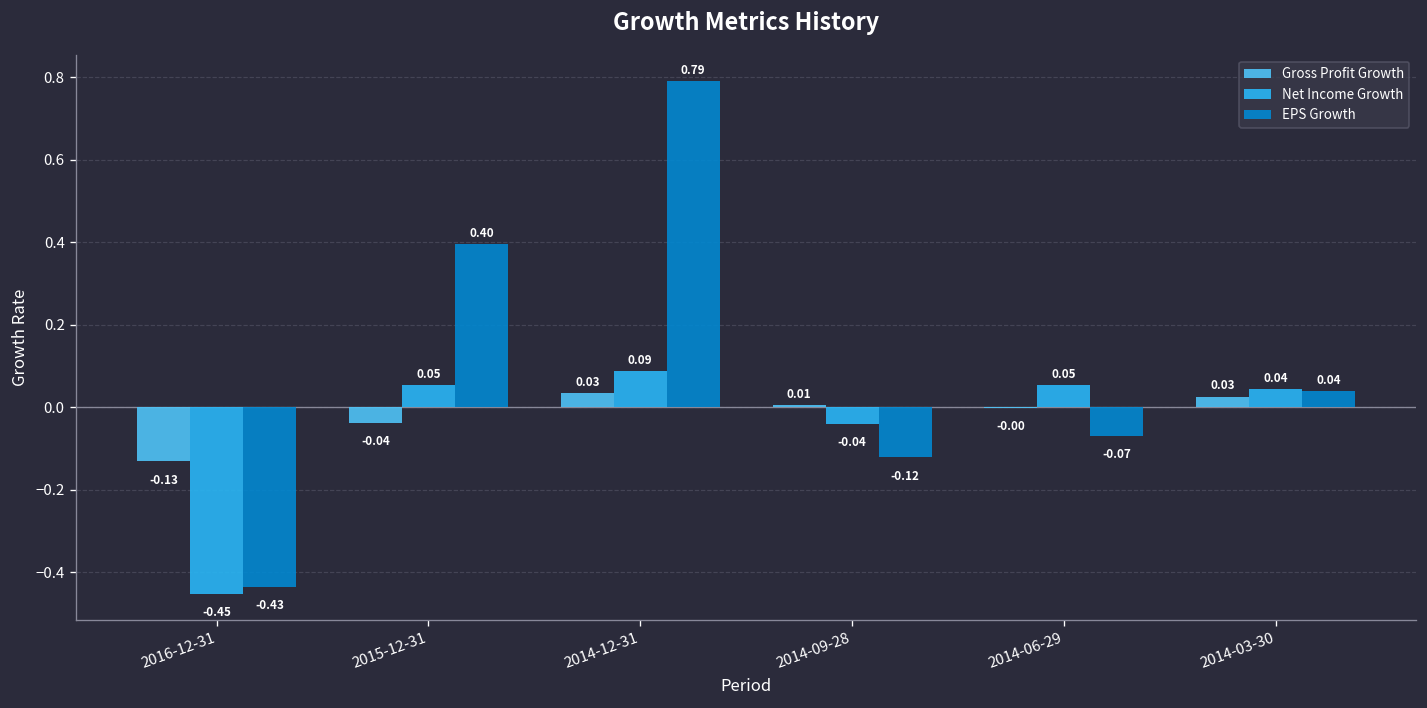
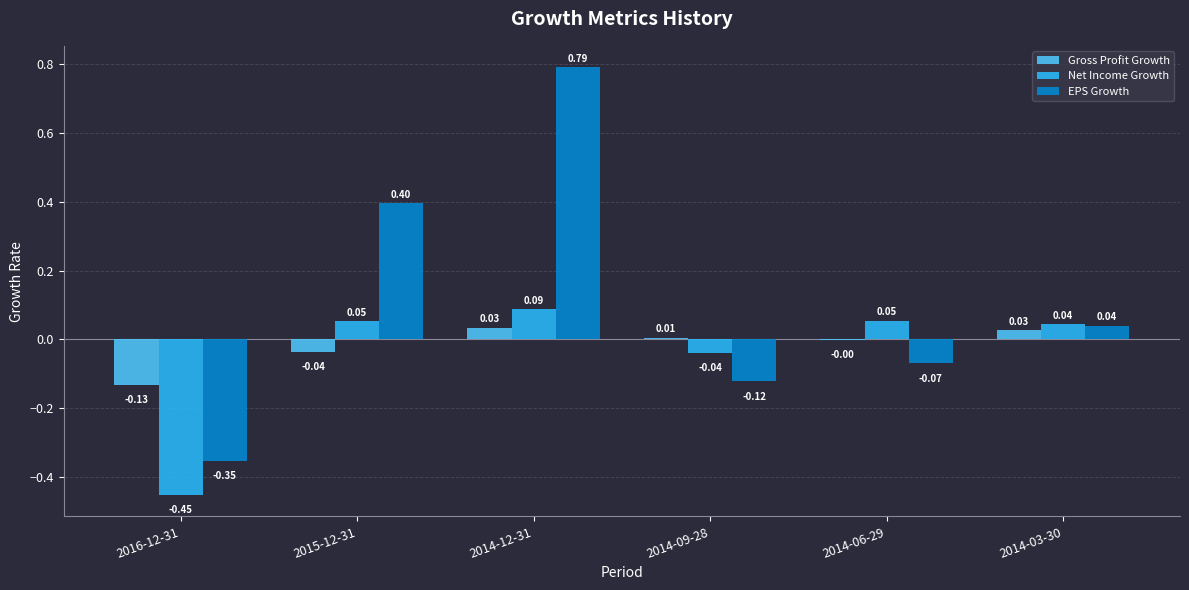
  {
    "EPS Growth": {
-     "2016-12-31": -0.43,
+     "2016-12-31": -0.35,
      "2015-12-31": 0.40,
      "2014-12-31": 0.79,
      "2014-09-28": -0.12,
      "2014-06-29": -0.07,
      "2014-03-30": 0.04
    }
  }
